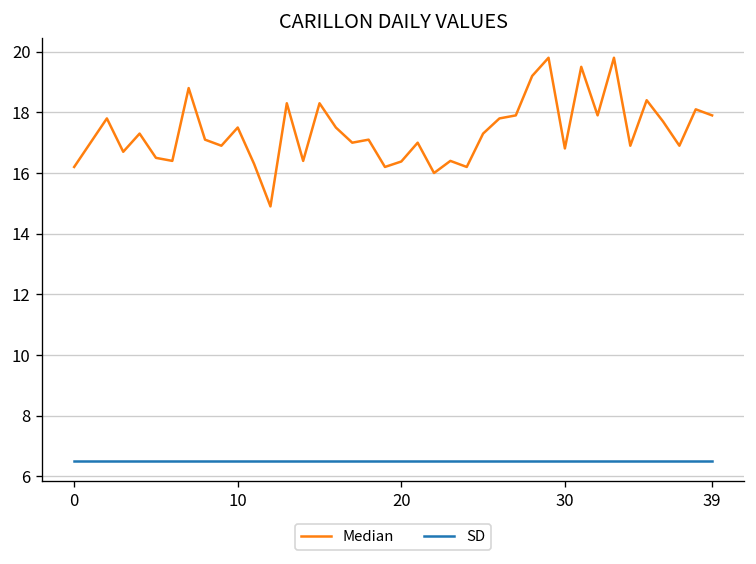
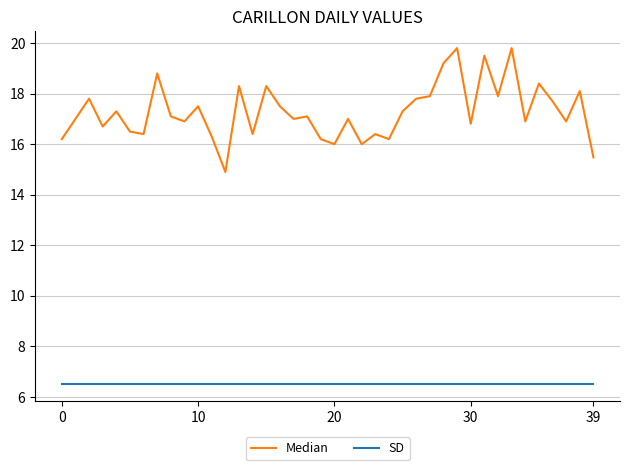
  {
    "Median": {
      "0": 16.2,
      "10": 17.5,
-     "20": 16.4,
+     "20": 16.0,
      "30": 16.8,
-     "39": 17.9
+     "39": 15.5
    },
    "SD": {
      "0": 6.5,
      "10": 6.5,
      "20": 6.5,
      "30": 6.5,
      "39": 6.5
    }
  }
